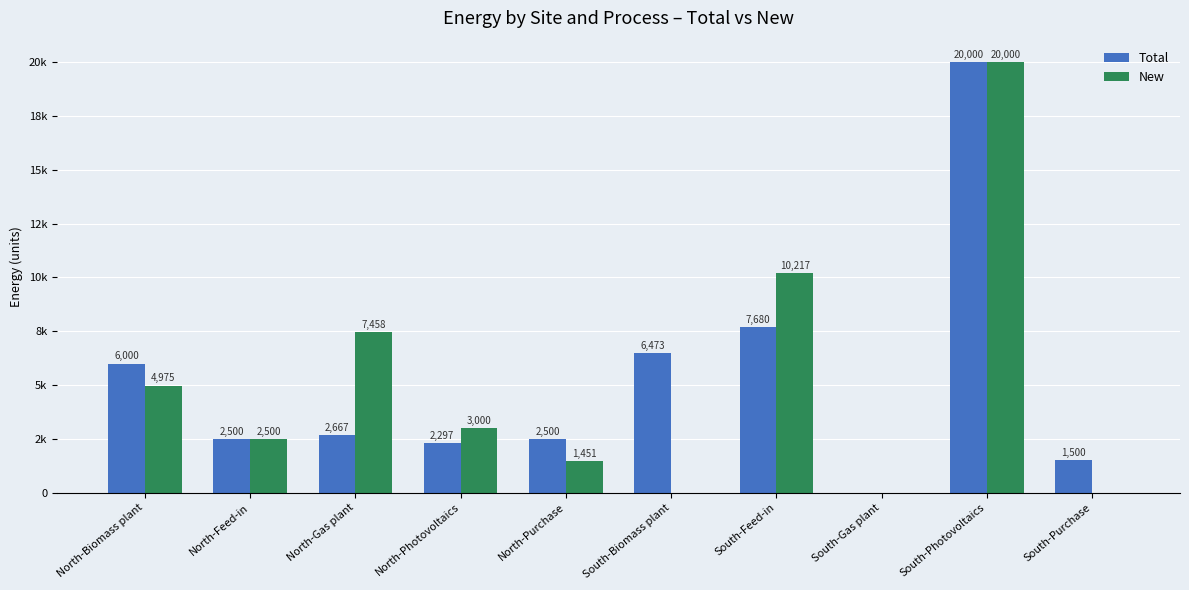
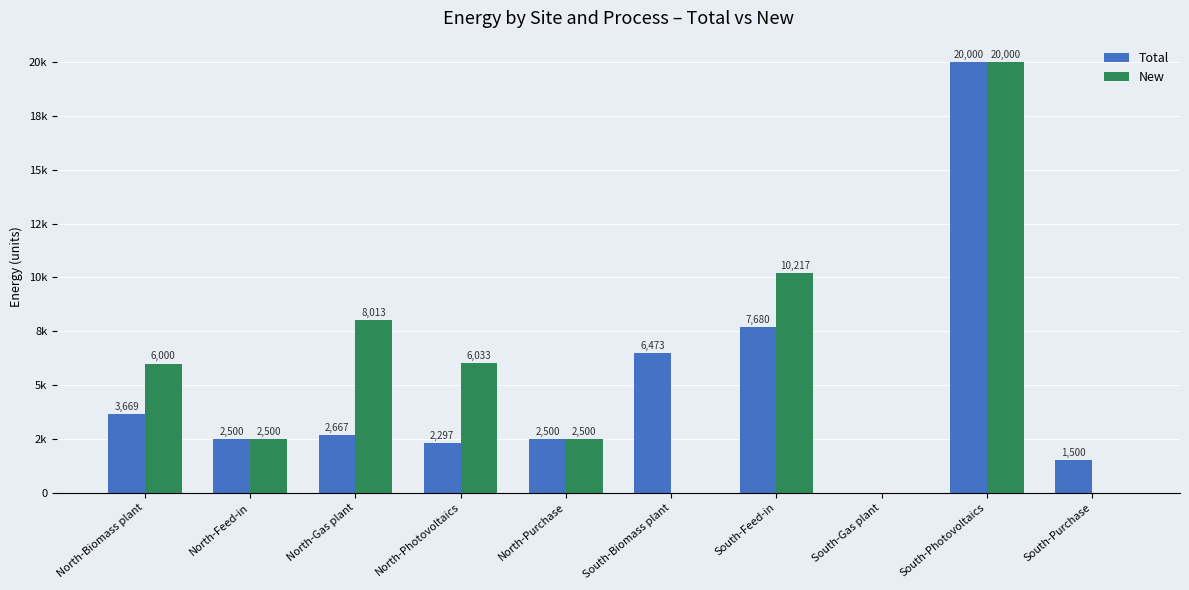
  {
    "Total": {
-     "North-Biomass plant": "6,000",
+     "North-Biomass plant": "3,669",
      "North-Feed-in": "2,500",
      "North-Gas plant": "2,667",
      "North-Photovoltaics": "2,297",
      "North-Purchase": "2,500",
      "South-Biomass plant": "6,473",
      "South-Feed-in": "7,680",
      "South-Photovoltaics": "20,000",
      "South-Purchase": "1,500"
    },
    "New": {
-     "North-Biomass plant": "4,975",
+     "North-Biomass plant": "6,000",
      "North-Feed-in": "2,500",
-     "North-Gas plant": "7,458",
-     "North-Photovoltaics": "3,000",
-     "North-Purchase": "1,451",
+     "North-Gas plant": "8,013",
+     "North-Photovoltaics": "6,033",
+     "North-Purchase": "2,500",
      "South-Feed-in": "10,217",
      "South-Photovoltaics": "20,000"
    }
  }
